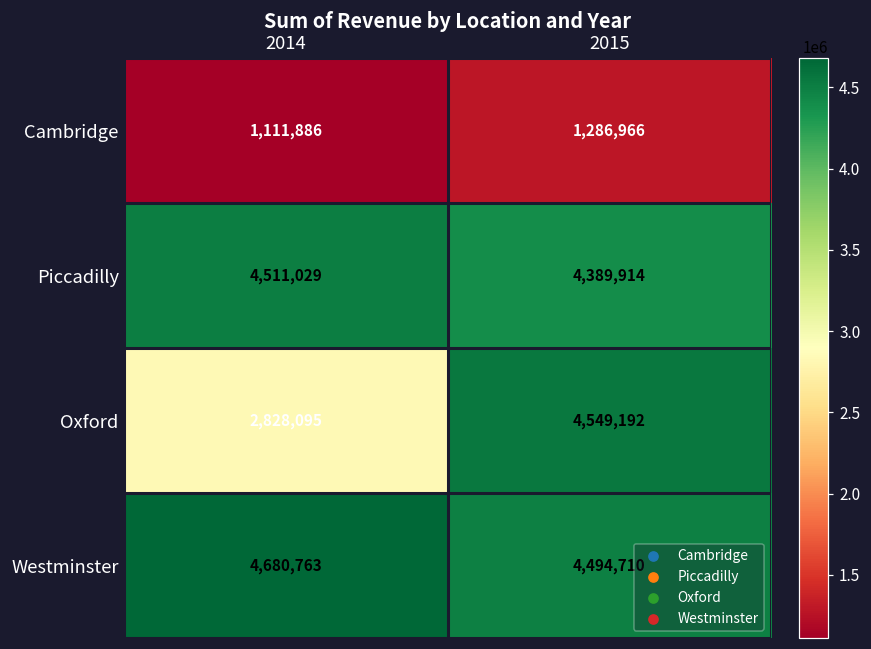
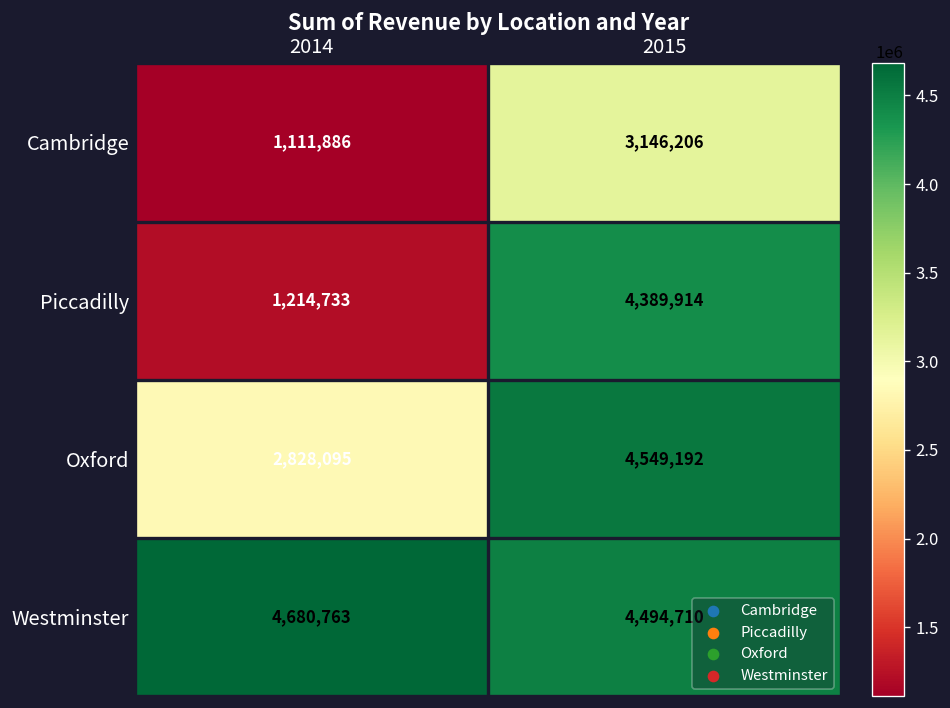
  {
    "Cambridge": {
      "2014": "1,111,886",
-     "2015": "1,286,966"
+     "2015": "3,146,206"
    },
    "Piccadilly": {
-     "2014": "4,511,029",
+     "2014": "1,214,733",
      "2015": "4,389,914"
    },
    "Oxford": {
      "2014": "2,828,095",
      "2015": "4,549,192"
    },
    "Westminster": {
      "2014": "4,680,763"
    }
  }
